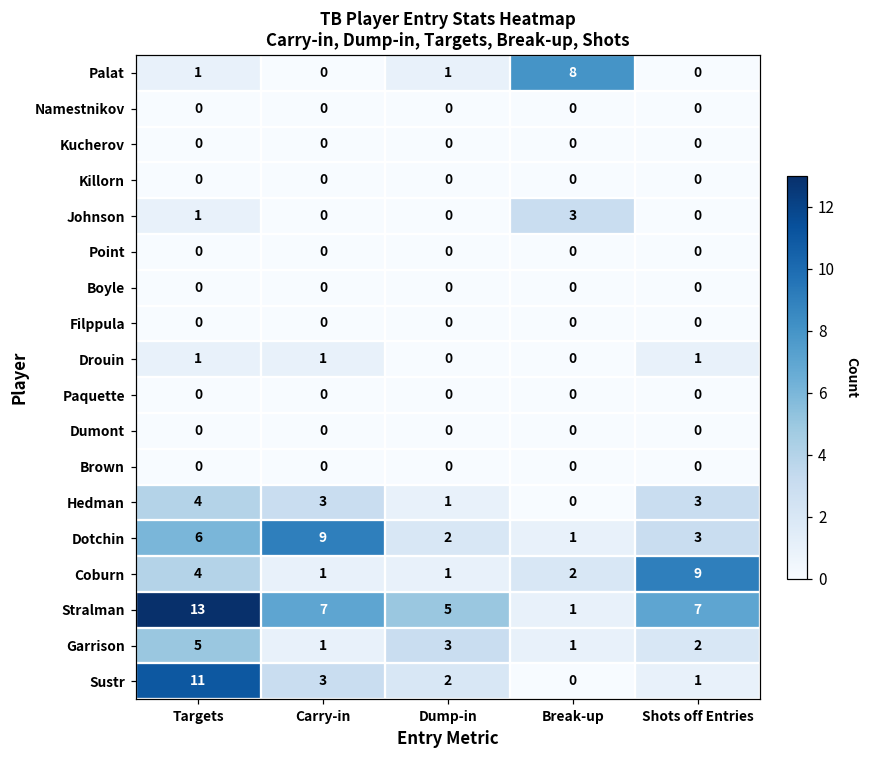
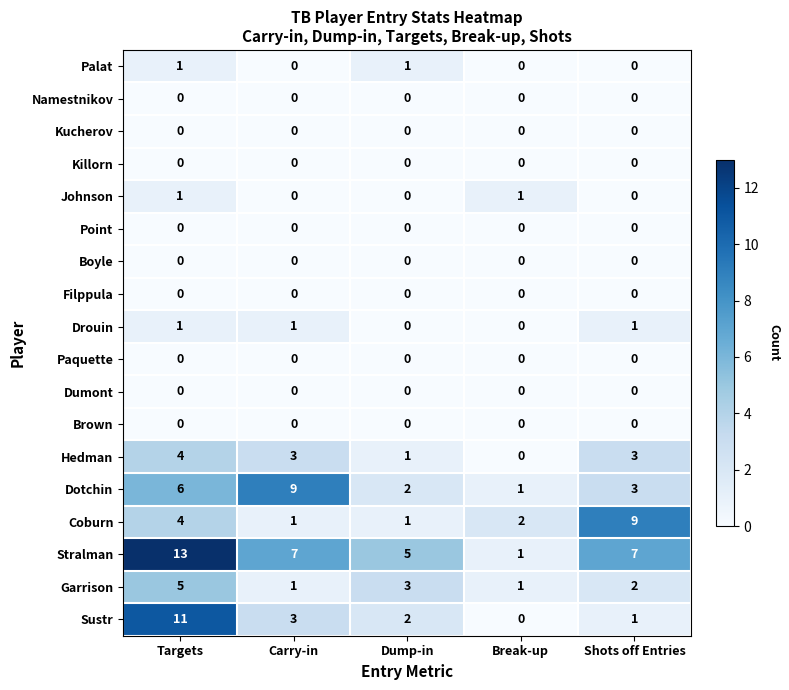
  {
    "Palat": {
      "Targets": 1,
      "Carry-in": 0,
      "Dump-in": 1,
-     "Break-up": 8,
+     "Break-up": 0,
      "Shots off Entries": 0
    },
    "Namestnikov": {
      "Targets": 0,
      "Carry-in": 0,
      "Dump-in": 0,
      "Break-up": 0,
      "Shots off Entries": 0
    },
    "Kucherov": {
      "Targets": 0,
      "Carry-in": 0,
      "Dump-in": 0,
      "Break-up": 0,
      "Shots off Entries": 0
    },
    "Killorn": {
      "Targets": 0,
      "Carry-in": 0,
      "Dump-in": 0,
      "Break-up": 0,
      "Shots off Entries": 0
    },
    "Johnson": {
      "Targets": 1,
      "Carry-in": 0,
      "Dump-in": 0,
-     "Break-up": 3,
+     "Break-up": 1,
      "Shots off Entries": 0
    },
    "Point": {
      "Targets": 0,
      "Carry-in": 0,
      "Dump-in": 0,
      "Break-up": 0,
      "Shots off Entries": 0
    },
    "Boyle": {
      "Targets": 0,
      "Carry-in": 0,
      "Dump-in": 0,
      "Break-up": 0,
      "Shots off Entries": 0
    },
    "Filppula": {
      "Targets": 0,
      "Carry-in": 0,
      "Dump-in": 0,
      "Break-up": 0,
      "Shots off Entries": 0
    },
    "Drouin": {
      "Targets": 1,
      "Carry-in": 1,
      "Dump-in": 0,
      "Break-up": 0,
      "Shots off Entries": 1
    },
    "Paquette": {
      "Targets": 0,
      "Carry-in": 0,
      "Dump-in": 0,
      "Break-up": 0,
      "Shots off Entries": 0
    },
    "Dumont": {
      "Targets": 0,
      "Carry-in": 0,
      "Dump-in": 0,
      "Break-up": 0,
      "Shots off Entries": 0
    },
    "Brown": {
      "Targets": 0,
      "Carry-in": 0,
      "Dump-in": 0,
      "Break-up": 0,
      "Shots off Entries": 0
    },
    "Hedman": {
      "Targets": 4,
      "Carry-in": 3,
      "Dump-in": 1,
      "Break-up": 0,
      "Shots off Entries": 3
    },
    "Dotchin": {
      "Targets": 6,
      "Carry-in": 9,
      "Dump-in": 2,
      "Break-up": 1,
      "Shots off Entries": 3
    },
    "Coburn": {
      "Targets": 4,
      "Carry-in": 1,
      "Dump-in": 1,
      "Break-up": 2,
      "Shots off Entries": 9
    },
    "Stralman": {
      "Targets": 13,
      "Carry-in": 7,
      "Dump-in": 5,
      "Break-up": 1,
      "Shots off Entries": 7
    },
    "Garrison": {
      "Targets": 5,
      "Carry-in": 1,
      "Dump-in": 3,
      "Break-up": 1,
      "Shots off Entries": 2
    },
    "Sustr": {
      "Targets": 11,
      "Carry-in": 3,
      "Dump-in": 2,
      "Break-up": 0,
      "Shots off Entries": 1
    }
  }
